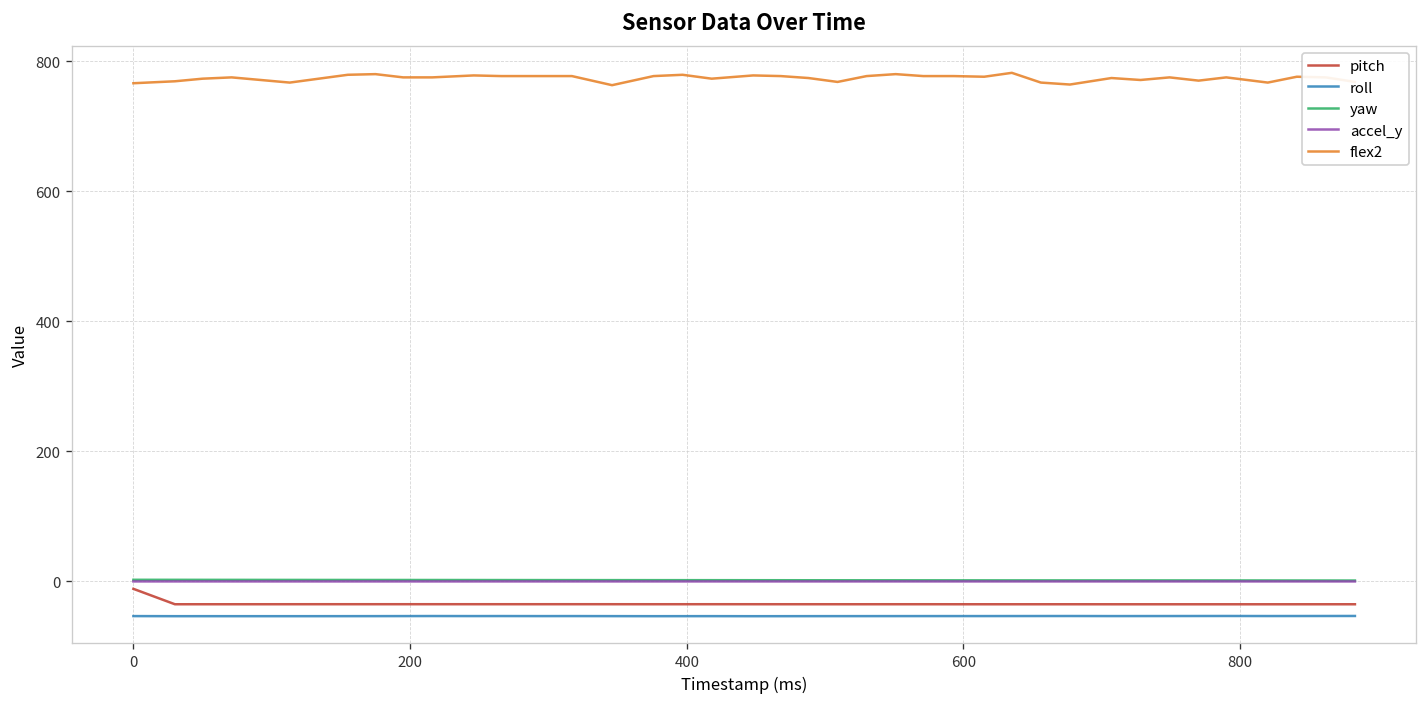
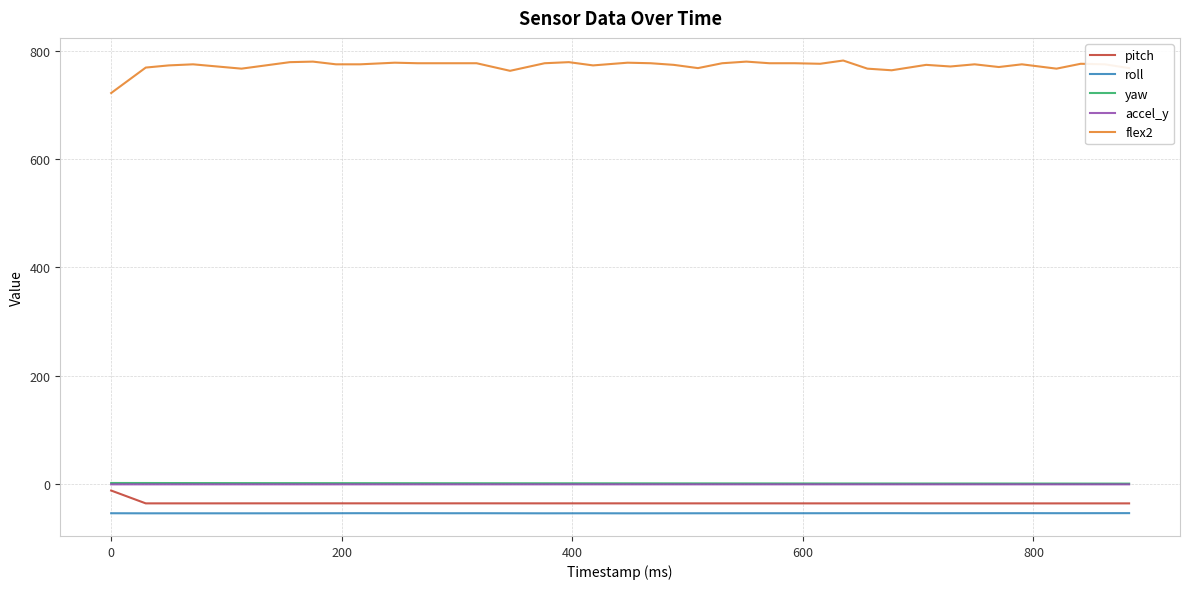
  {
    "pitch": {
      "0": -10
    },
    "roll": {
      "0": -50
    },
    "flex2": {
-     "0": 770
+     "0": 720
    }
  }
